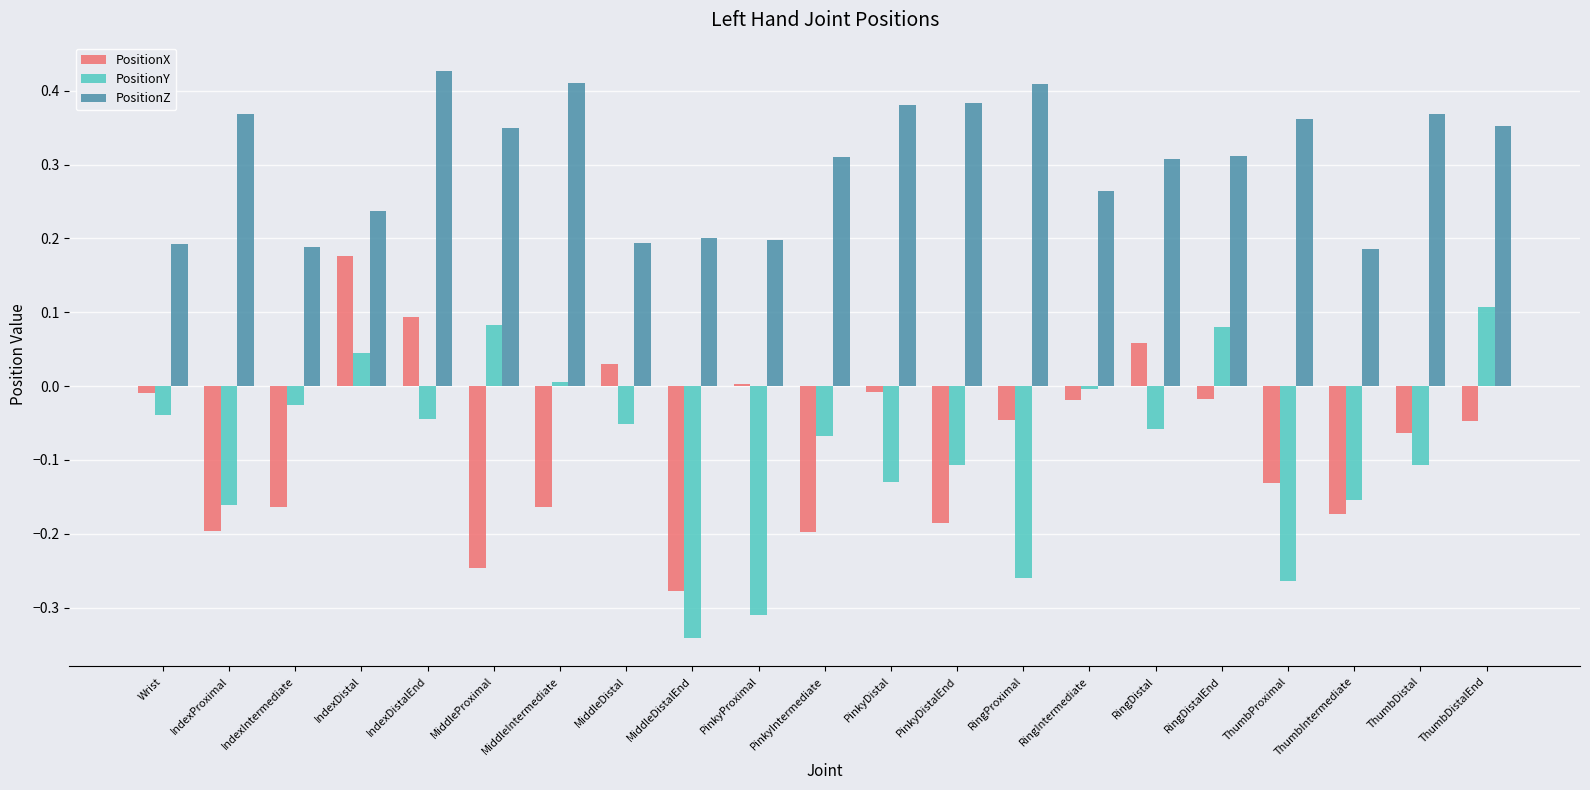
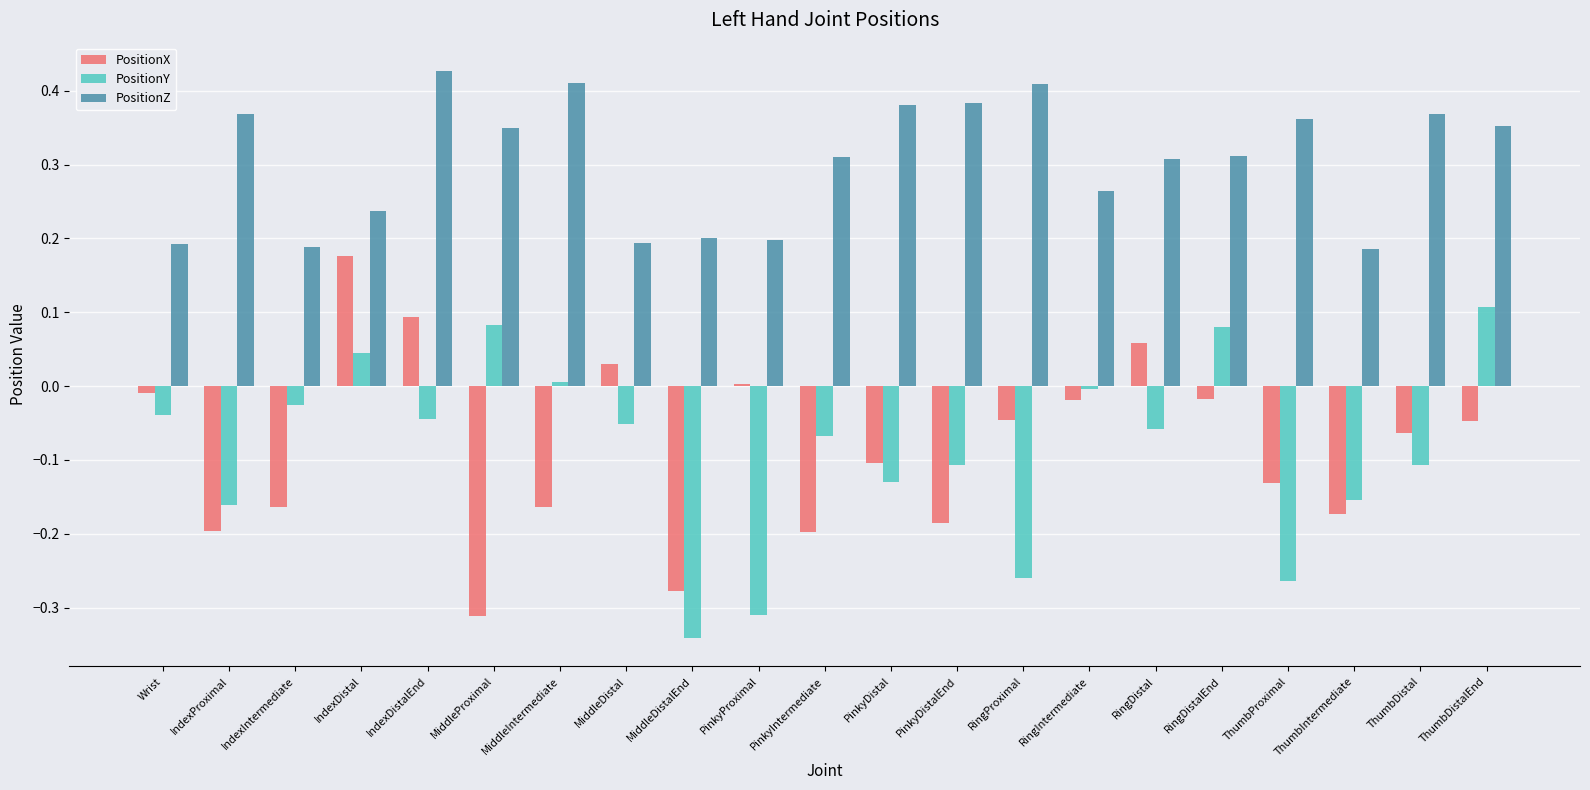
  {
    "PositionX": {
      "Wrist": -0.01,
      "IndexProximal": -0.20,
      "IndexIntermediate": -0.16,
      "IndexDistal": 0.18,
      "IndexDistalEnd": 0.09,
-     "MiddleProximal": -0.25,
+     "MiddleProximal": -0.31,
      "MiddleIntermediate": -0.16,
      "MiddleDistal": 0.03,
      "MiddleDistalEnd": -0.28,
      "PinkyProximal": 0.00,
      "PinkyIntermediate": -0.20,
-     "PinkyDistal": -0.01,
+     "PinkyDistal": -0.10,
      "PinkyDistalEnd": -0.19,
      "RingProximal": -0.05,
      "RingIntermediate": -0.02,
      "RingDistal": 0.06,
      "RingDistalEnd": -0.02,
      "ThumbProximal": -0.13,
      "ThumbIntermediate": -0.17,
      "ThumbDistal": -0.06,
      "ThumbDistalEnd": -0.05
    },
    "PositionY": {
      "Wrist": -0.04,
      "IndexProximal": -0.16,
      "IndexIntermediate": -0.03,
      "IndexDistal": 0.05,
      "IndexDistalEnd": -0.04,
      "MiddleProximal": 0.08,
      "MiddleIntermediate": 0.01,
      "MiddleDistal": -0.05,
      "MiddleDistalEnd": -0.34,
      "PinkyProximal": -0.31,
      "PinkyIntermediate": -0.07,
      "PinkyDistal": -0.13,
      "PinkyDistalEnd": -0.11,
      "RingProximal": -0.26,
      "RingIntermediate": 0.00,
      "RingDistal": -0.06,
      "RingDistalEnd": 0.08,
      "ThumbProximal": -0.26,
      "ThumbIntermediate": -0.15,
      "ThumbDistal": -0.11,
      "ThumbDistalEnd": 0.11
    },
    "PositionZ": {
      "Wrist": 0.19,
      "IndexProximal": 0.37,
      "IndexIntermediate": 0.19,
      "IndexDistal": 0.24,
      "IndexDistalEnd": 0.43,
      "MiddleProximal": 0.35,
      "MiddleIntermediate": 0.41,
      "MiddleDistal": 0.19,
      "MiddleDistalEnd": 0.20,
      "PinkyProximal": 0.20,
      "PinkyIntermediate": 0.31,
      "PinkyDistal": 0.38,
      "PinkyDistalEnd": 0.38,
      "RingProximal": 0.41,
      "RingIntermediate": 0.26,
      "RingDistal": 0.31,
      "RingDistalEnd": 0.31,
      "ThumbProximal": 0.36,
      "ThumbIntermediate": 0.19,
      "ThumbDistal": 0.37,
      "ThumbDistalEnd": 0.35
    }
  }
